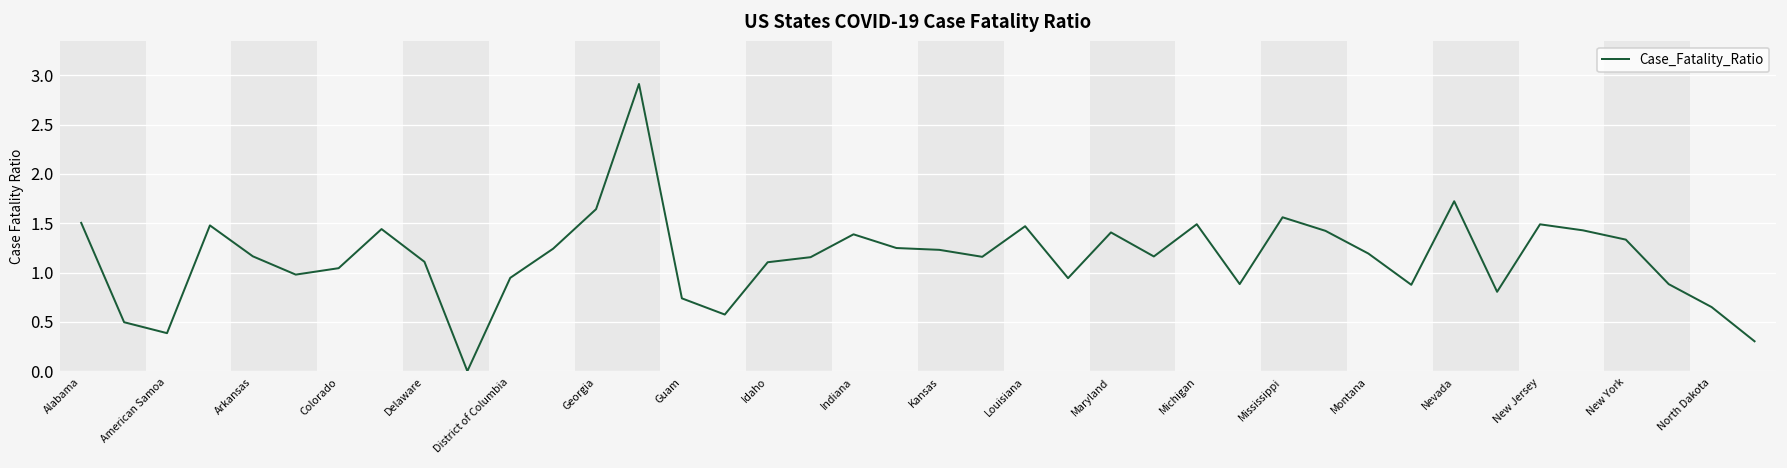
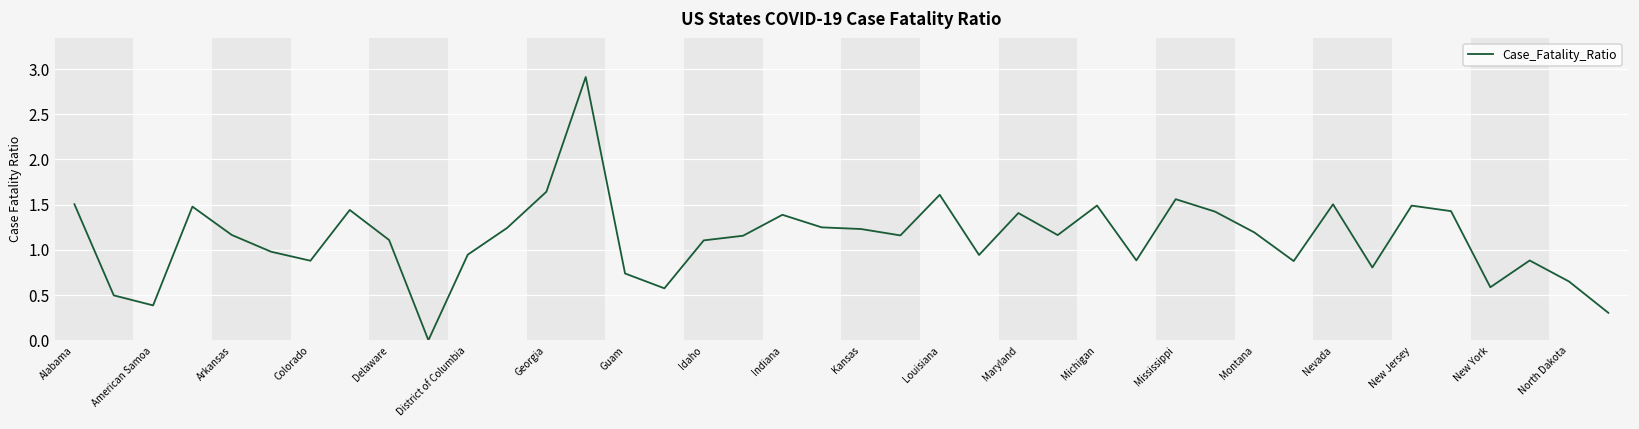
  {
    "Alabama": 1.5,
    "American Samoa": 0.4,
    "Arkansas": 1.2,
-   "Colorado": 1.0,
+   "Colorado": 0.9,
    "Delaware": 1.1,
    "District of Columbia": 0.9,
    "Georgia": 1.6,
    "Guam": 0.7,
    "Idaho": 1.1,
    "Indiana": 1.4,
    "Kansas": 1.2,
-   "Louisiana": 1.5,
+   "Louisiana": 1.6,
    "Maryland": 1.4,
    "Michigan": 1.5,
    "Mississippi": 1.6,
    "Montana": 1.2,
-   "Nevada": 1.7,
+   "Nevada": 1.5,
    "New Jersey": 1.5,
-   "New York": 1.3,
+   "New York": 0.6,
    "North Dakota": 0.6
  }
